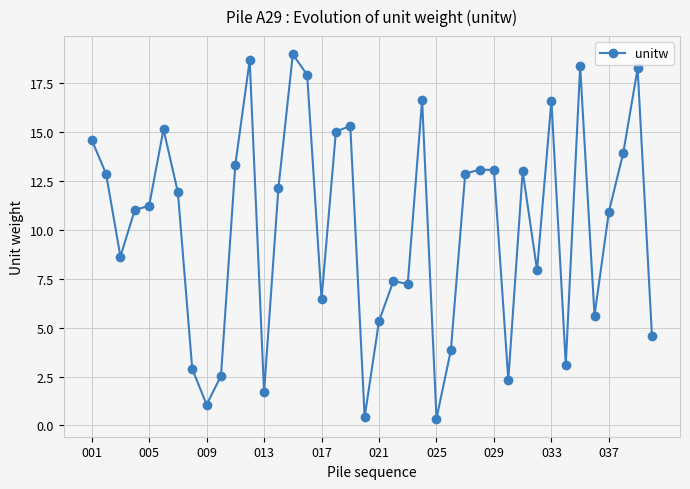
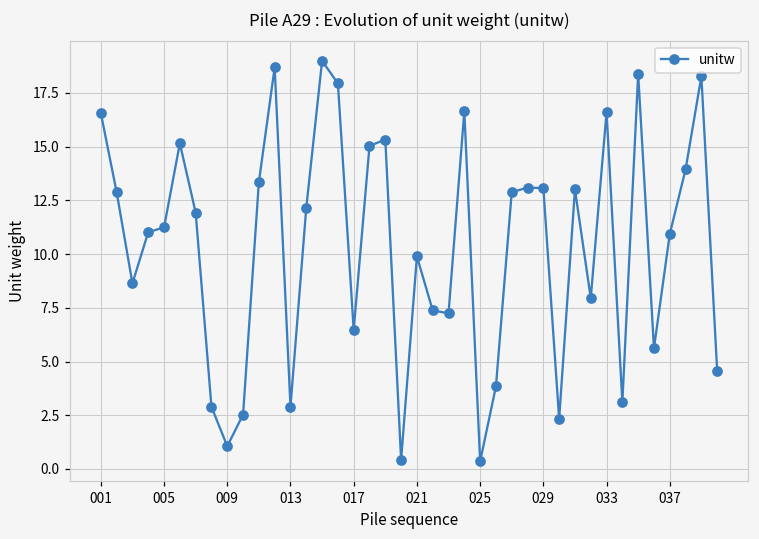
  {
-   "001": 14.6,
+   "001": 16.6,
    "005": 11.2,
    "009": 1.1,
-   "013": 1.7,
+   "013": 2.9,
    "017": 6.5,
-   "021": 5.3,
+   "021": 9.9,
    "025": 0.4,
    "029": 13.1,
    "033": 16.6,
    "037": 10.9
  }
